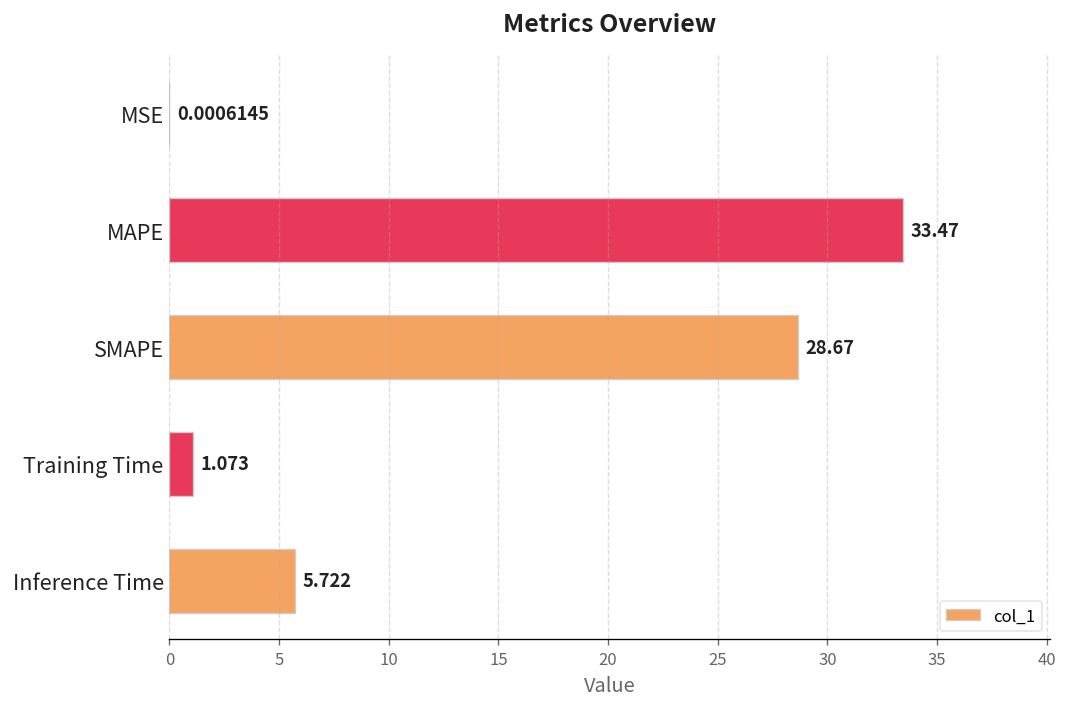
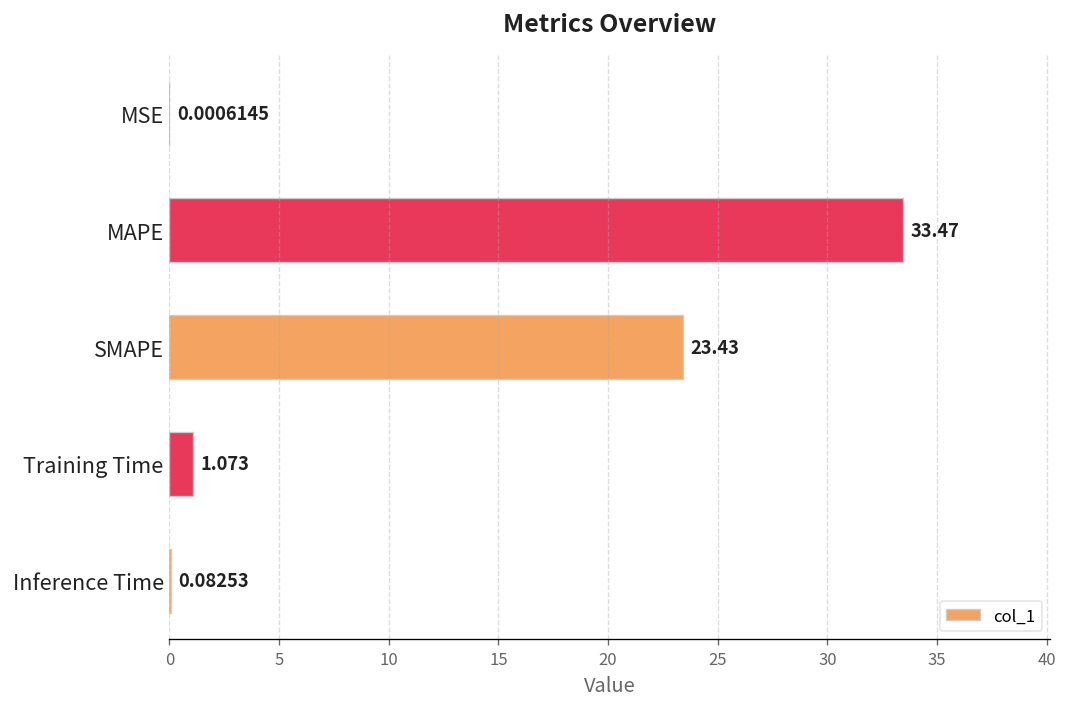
  {
    "MSE": 0.0006145,
    "MAPE": 33.47,
-   "SMAPE": 28.67,
+   "SMAPE": 23.43,
    "Training Time": 1.073,
-   "Inference Time": 5.722
+   "Inference Time": 0.08253
  }
